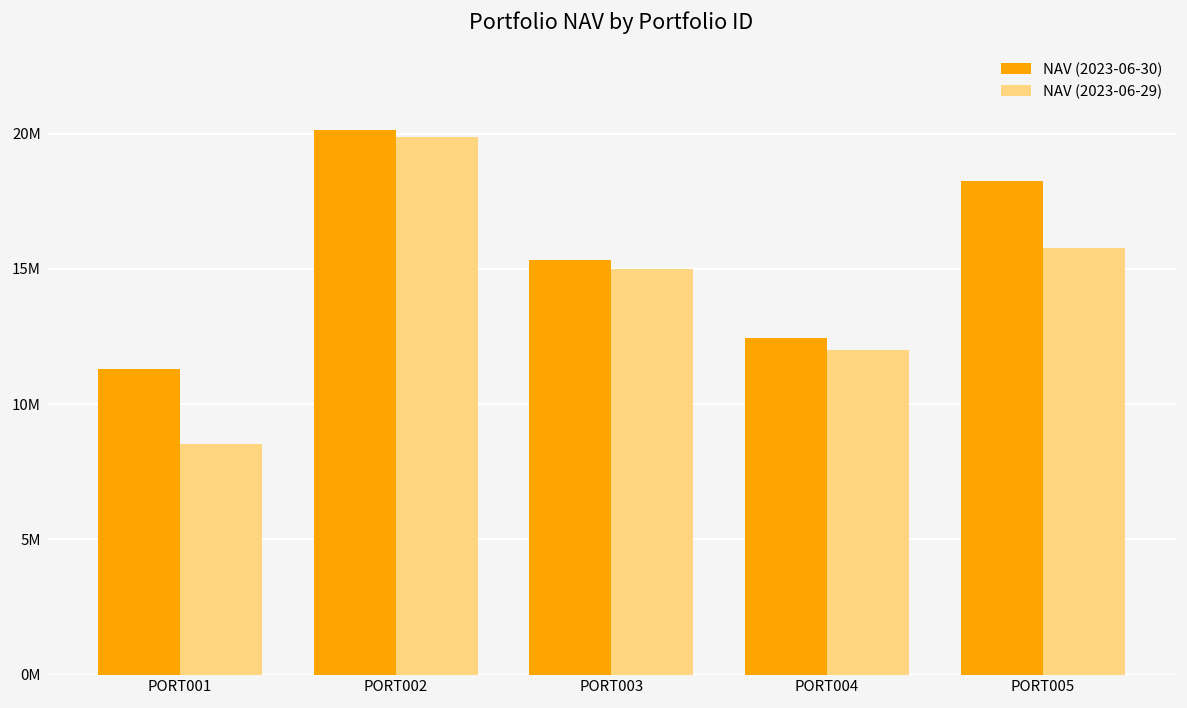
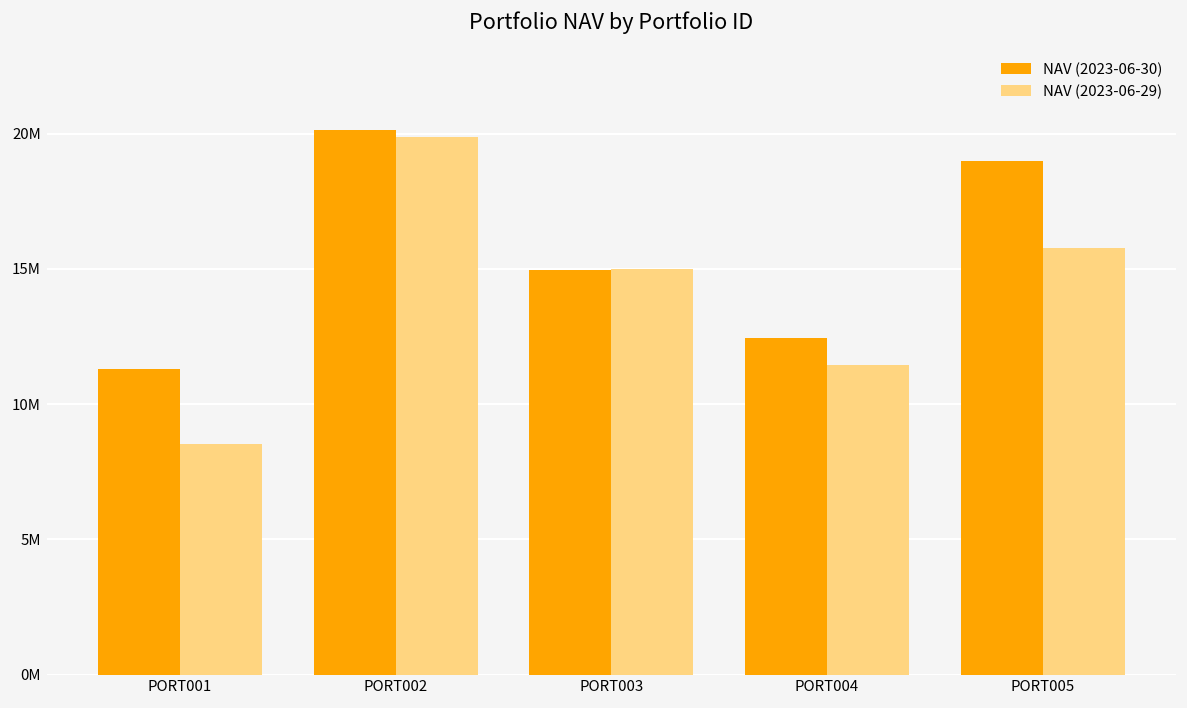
  {
    "NAV (2023-06-30)": {
      "PORT001": 11300000,
      "PORT002": 20100000,
-     "PORT003": 15300000,
+     "PORT003": 15000000,
      "PORT004": 12500000,
-     "PORT005": 18200000
+     "PORT005": 19000000
    },
    "NAV (2023-06-29)": {
      "PORT001": 8500000,
      "PORT002": 19900000,
      "PORT003": 15000000,
-     "PORT004": 12000000,
+     "PORT004": 11500000,
      "PORT005": 15800000
    }
  }
